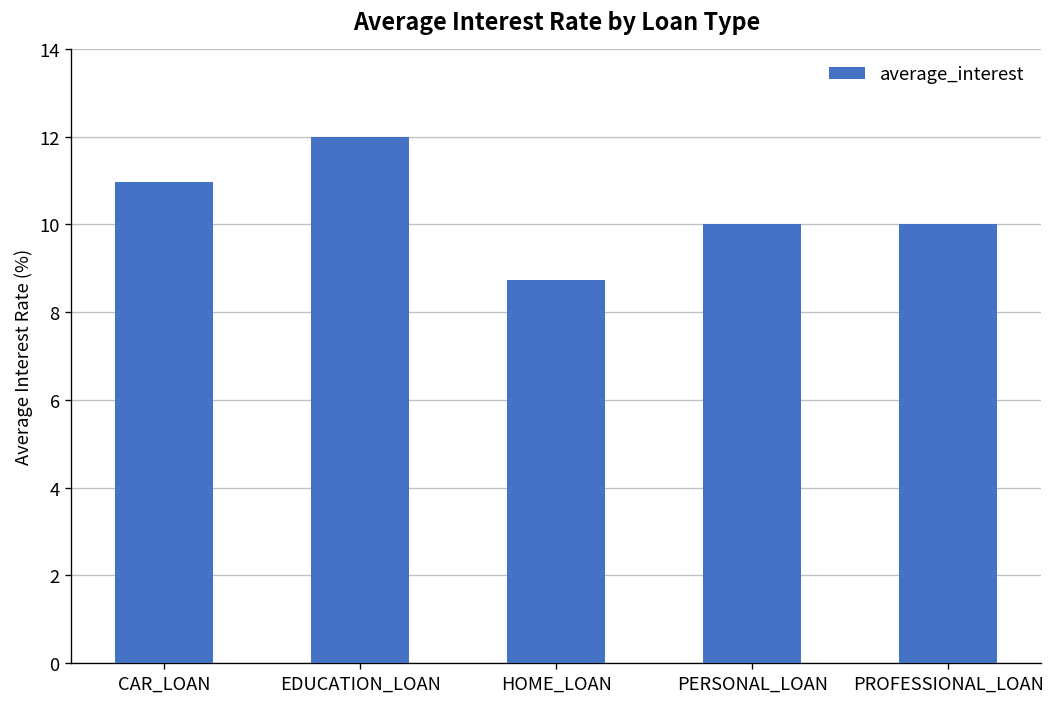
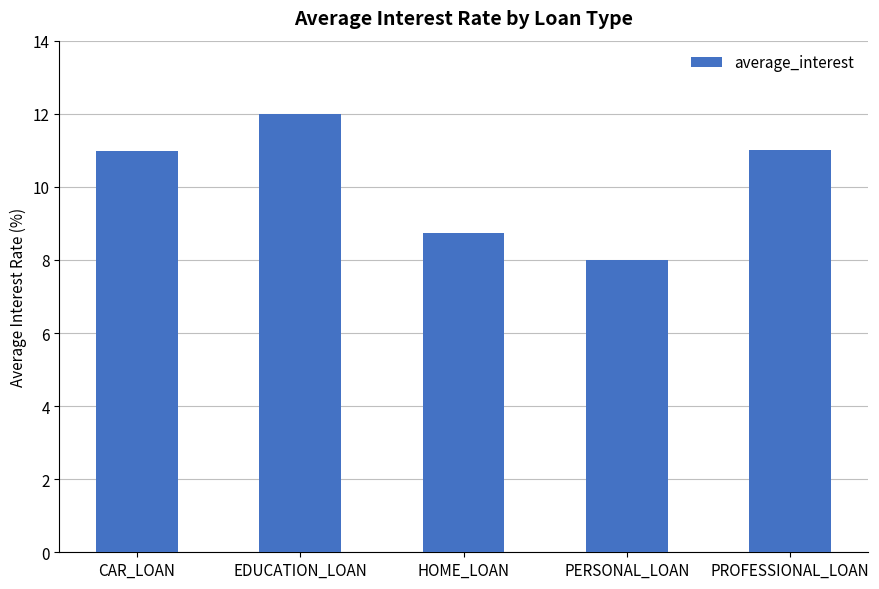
  {
    "CAR_LOAN": 11,
    "EDUCATION_LOAN": 12,
    "HOME_LOAN": 8.7,
-   "PERSONAL_LOAN": 10,
-   "PROFESSIONAL_LOAN": 10
+   "PERSONAL_LOAN": 8,
+   "PROFESSIONAL_LOAN": 11
  }
